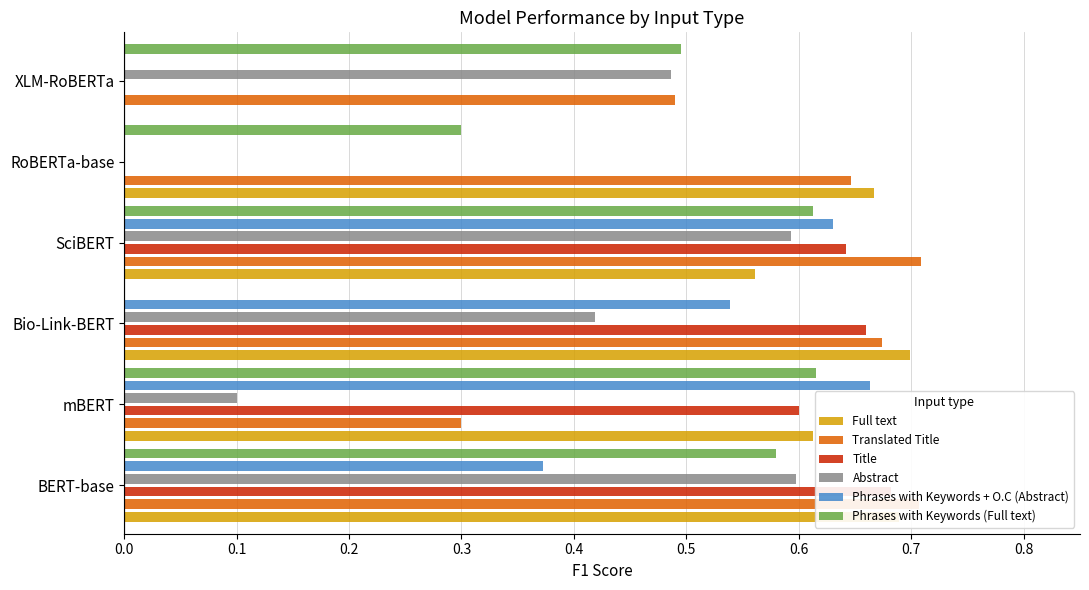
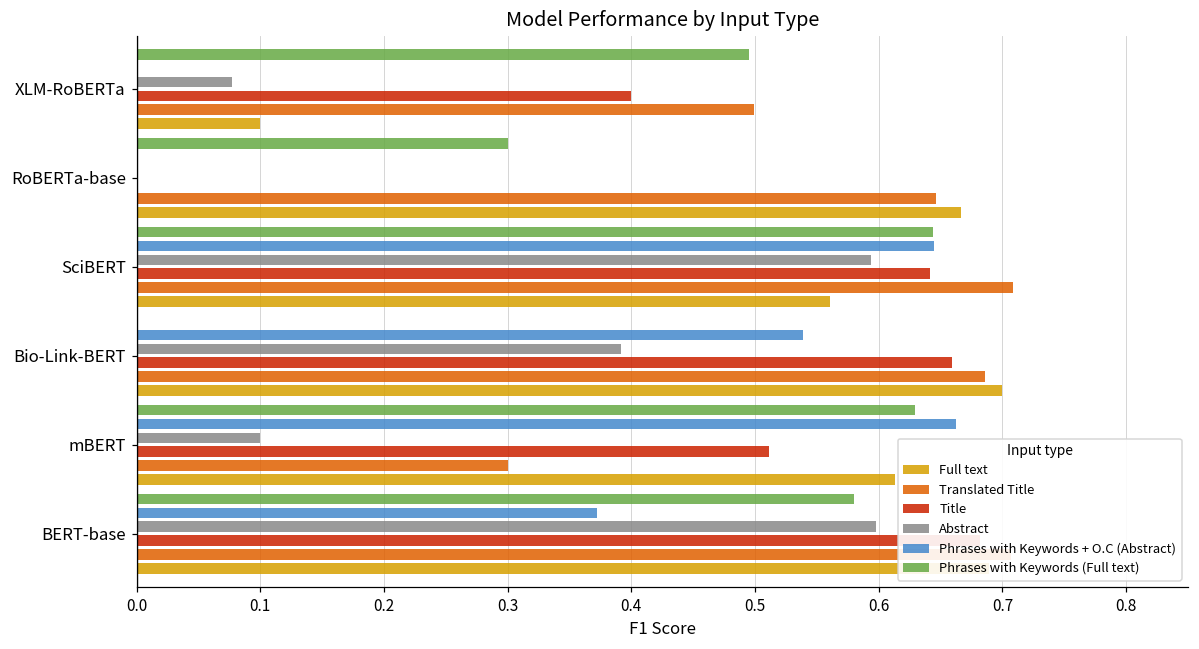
  {
    "Full text": {
-     "XLM-RoBERTa": 0.0,
+     "XLM-RoBERTa": 0.1,
      "RoBERTa-base": 0.667,
      "SciBERT": 0.561,
      "Bio-Link-BERT": 0.7,
      "mBERT": 0.613
    },
    "Translated Title": {
-     "XLM-RoBERTa": 0.490,
+     "XLM-RoBERTa": 0.499,
      "RoBERTa-base": 0.647,
      "SciBERT": 0.709,
-     "Bio-Link-BERT": 0.674,
+     "Bio-Link-BERT": 0.686,
      "mBERT": 0.300
    },
    "Title": {
-     "XLM-RoBERTa": 0.0,
+     "XLM-RoBERTa": 0.4,
      "RoBERTa-base": 0.000,
      "SciBERT": 0.642,
      "Bio-Link-BERT": 0.659,
-     "mBERT": 0.601
+     "mBERT": 0.512
    },
    "Abstract": {
-     "XLM-RoBERTa": 0.486,
+     "XLM-RoBERTa": 0.077,
      "RoBERTa-base": 0.000,
      "SciBERT": 0.593,
-     "Bio-Link-BERT": 0.419,
+     "Bio-Link-BERT": 0.391,
      "mBERT": 0.100,
      "BERT-base": 0.598
    },
    "Phrases with Keywords + O.C (Abstract)": {
      "XLM-RoBERTa": 0.000,
      "RoBERTa-base": 0.000,
-     "SciBERT": 0.630,
+     "SciBERT": 0.644,
      "Bio-Link-BERT": 0.539,
      "mBERT": 0.663,
      "BERT-base": 0.372
    },
    "Phrases with Keywords (Full text)": {
      "XLM-RoBERTa": 0.495,
      "RoBERTa-base": 0.300,
-     "SciBERT": 0.612,
+     "SciBERT": 0.644,
      "Bio-Link-BERT": 0.000,
-     "mBERT": 0.615,
+     "mBERT": 0.629,
      "BERT-base": 0.580
    }
  }
